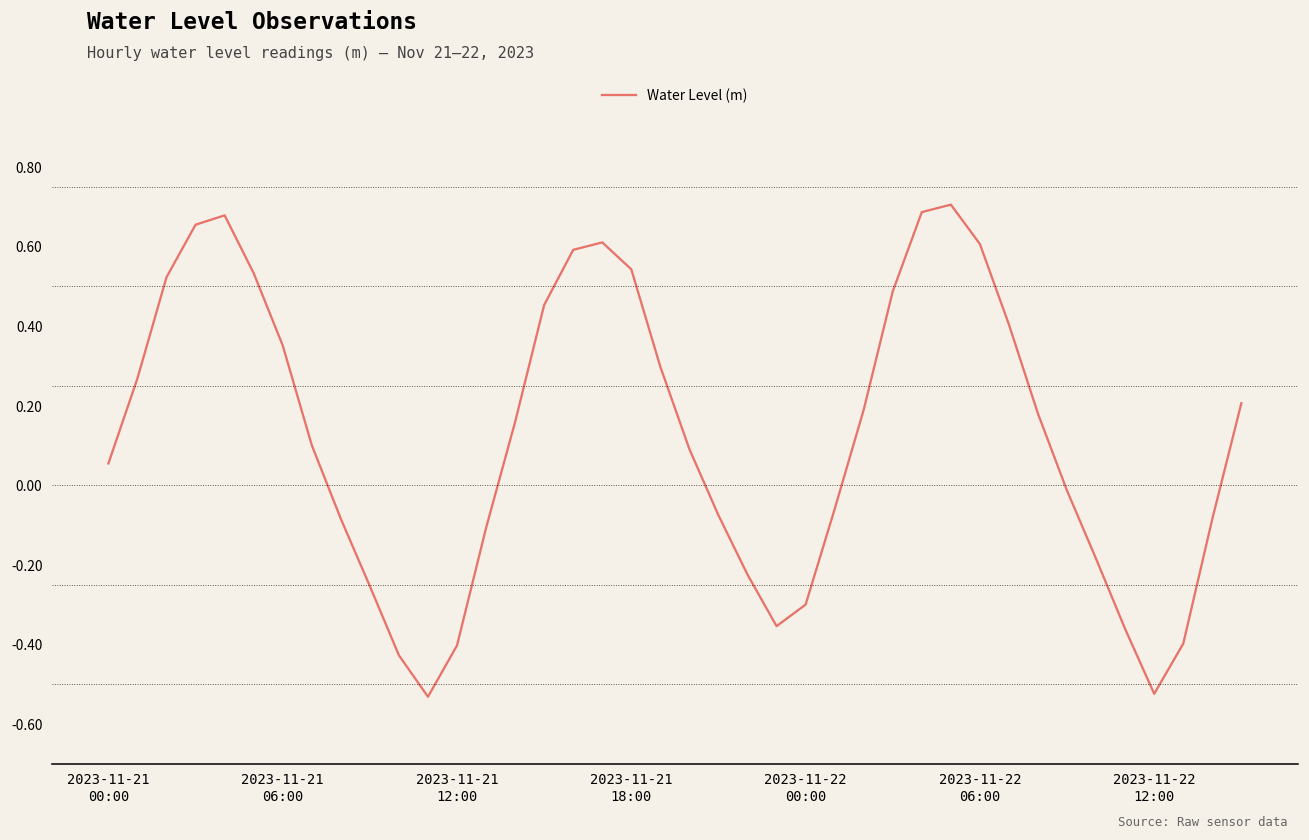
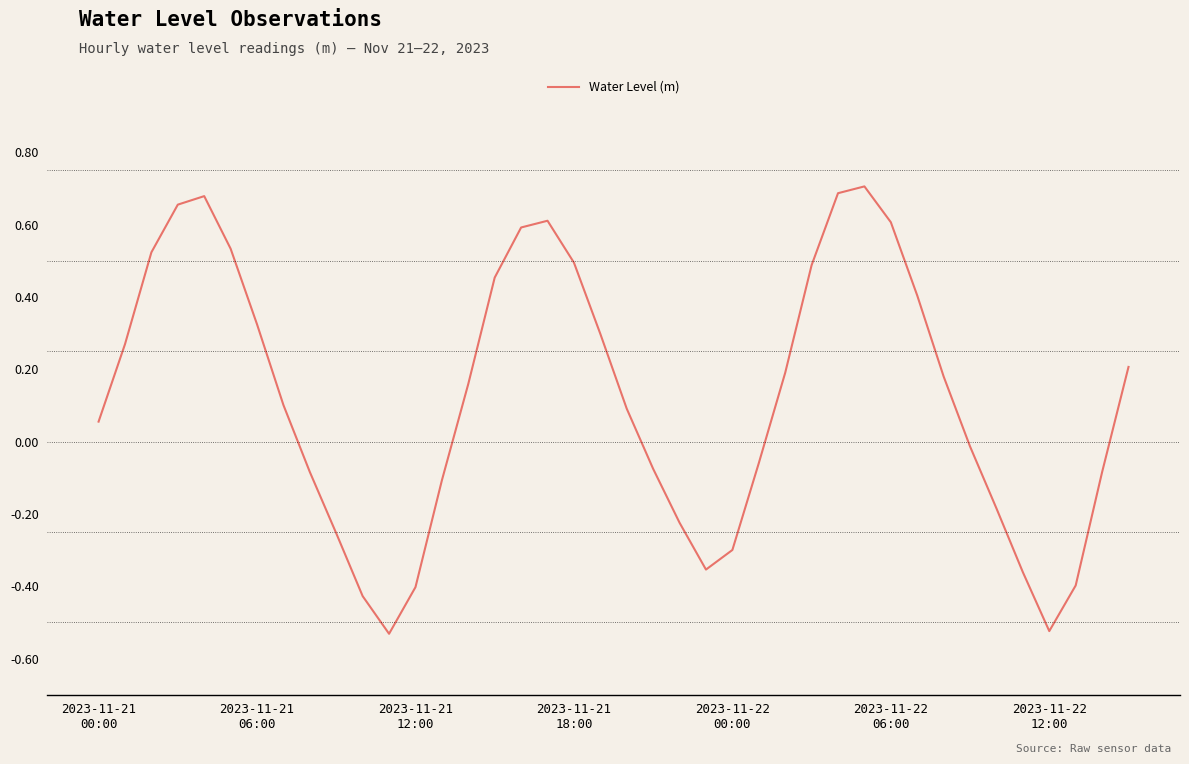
  {
    "2023-11-21 00:00": 0.05,
-   "2023-11-21 06:00": 0.35,
+   "2023-11-21 06:00": 0.32,
    "2023-11-21 12:00": -0.40,
-   "2023-11-21 18:00": 0.54,
+   "2023-11-21 18:00": 0.49,
    "2023-11-22 00:00": -0.30,
    "2023-11-22 06:00": 0.61,
    "2023-11-22 12:00": -0.52
  }
